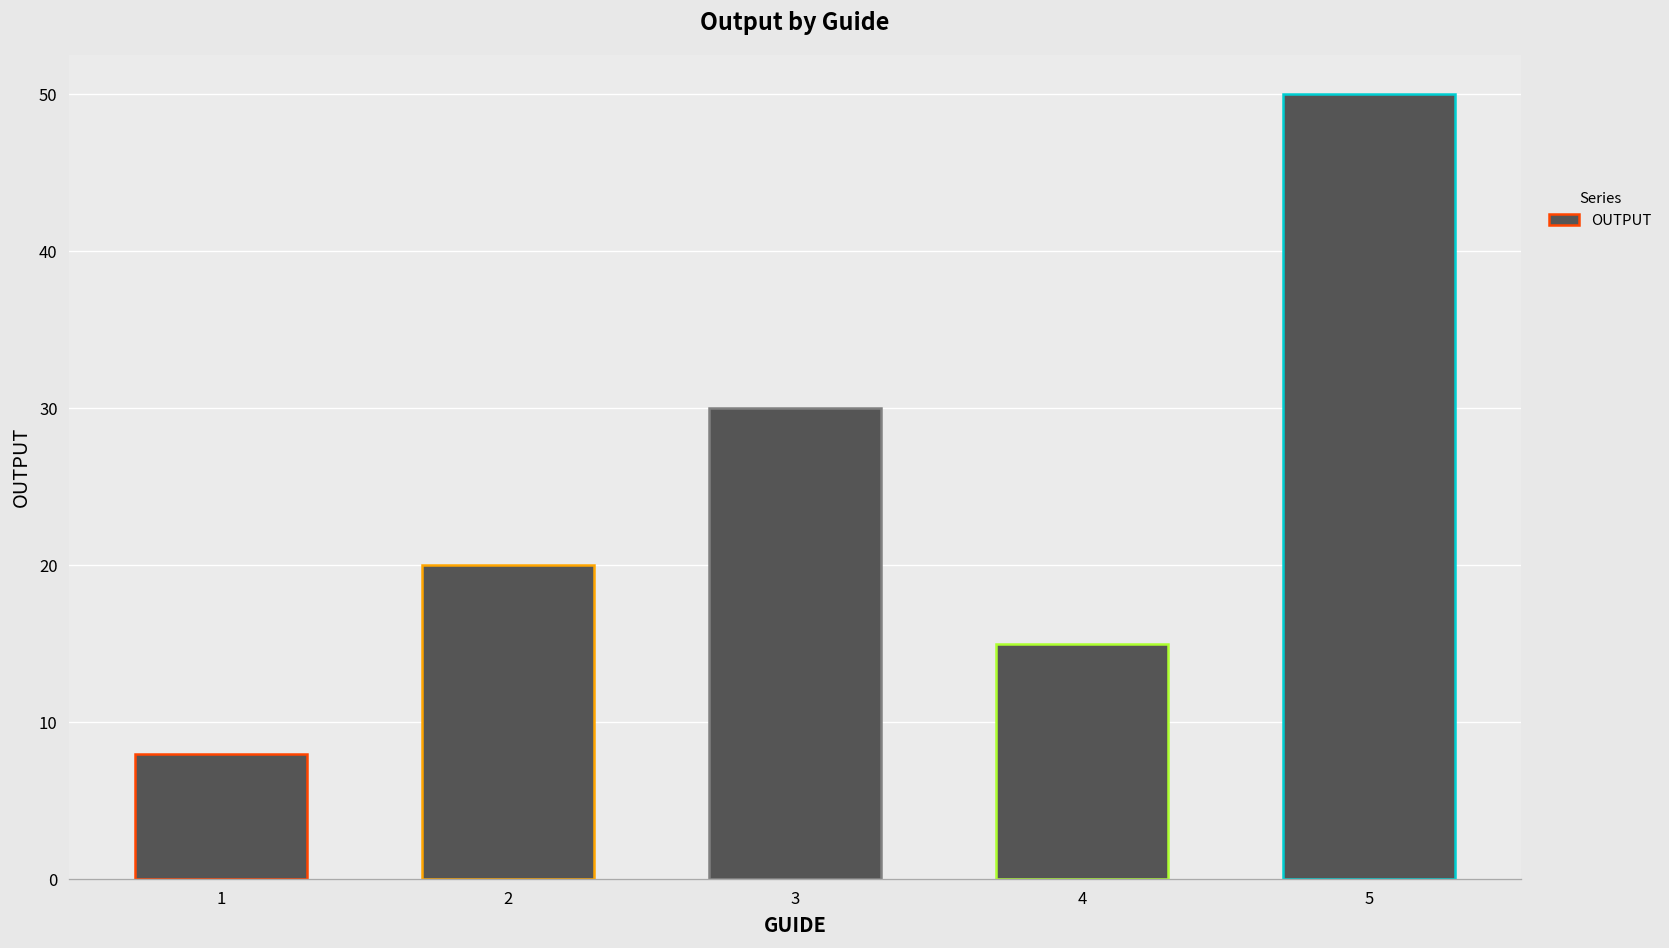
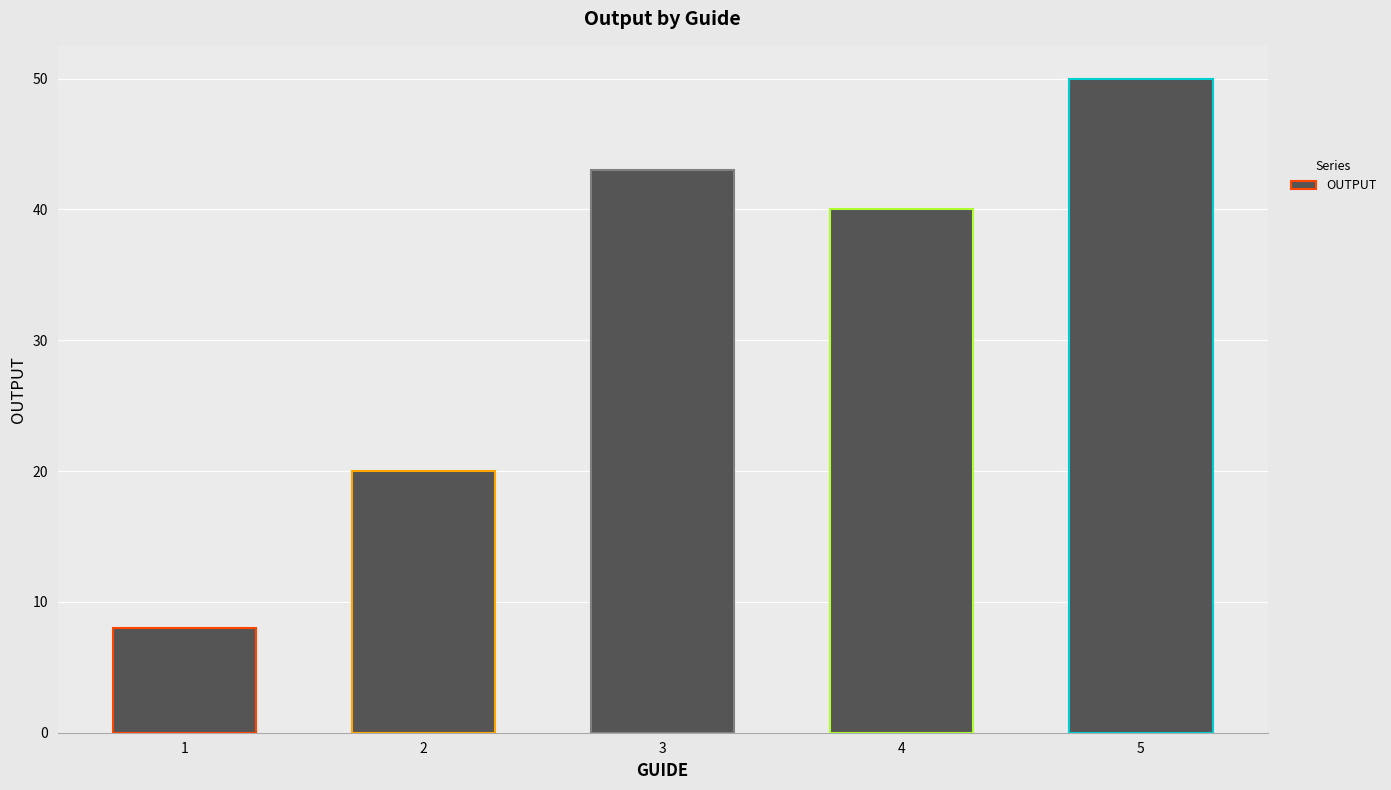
  {
    "1": 8,
    "2": 20,
-   "3": 30,
-   "4": 15,
+   "3": 43,
+   "4": 40,
    "5": 50
  }
